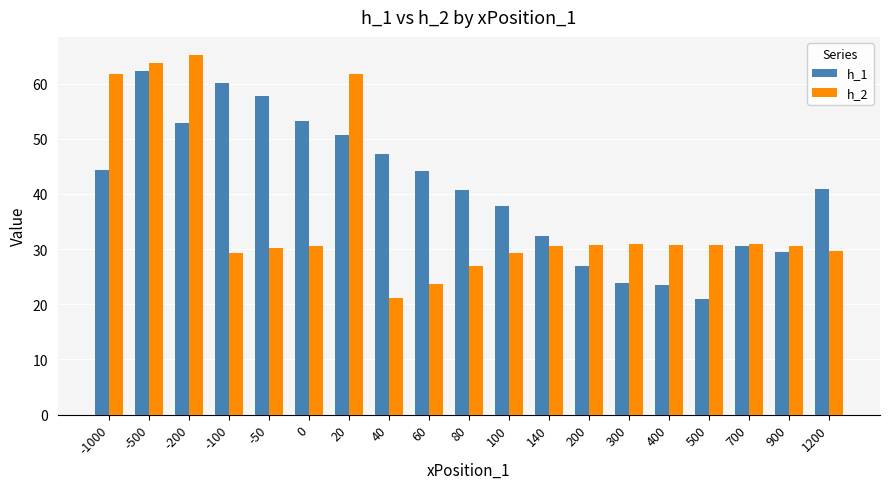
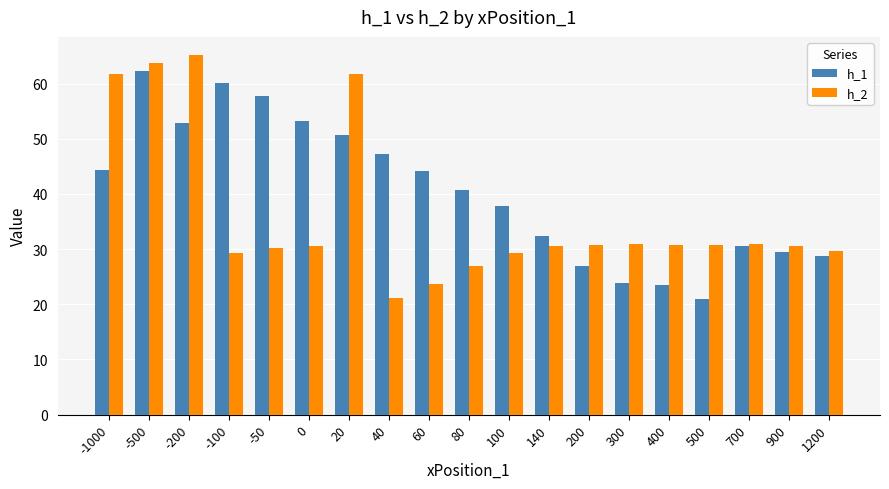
  {
    "h_1": {
      "-1000": 44,
      "-500": 62,
      "-200": 53,
      "-100": 60,
      "-50": 58,
      "0": 53,
      "20": 51,
      "40": 47,
      "60": 44,
      "80": 41,
      "100": 38,
      "140": 32,
      "200": 27,
      "300": 24,
      "400": 24,
      "500": 21,
      "700": 31,
      "900": 29,
-     "1200": 41
+     "1200": 29
    },
    "h_2": {
      "-1000": 62,
      "-500": 64,
      "-200": 65,
      "-100": 29,
      "-50": 30,
      "0": 31,
      "20": 62,
      "40": 21,
      "60": 24,
      "80": 27,
      "100": 29,
      "140": 31,
      "200": 31,
      "300": 31,
      "400": 31,
      "500": 31,
      "700": 31,
      "900": 31,
      "1200": 30
    }
  }
